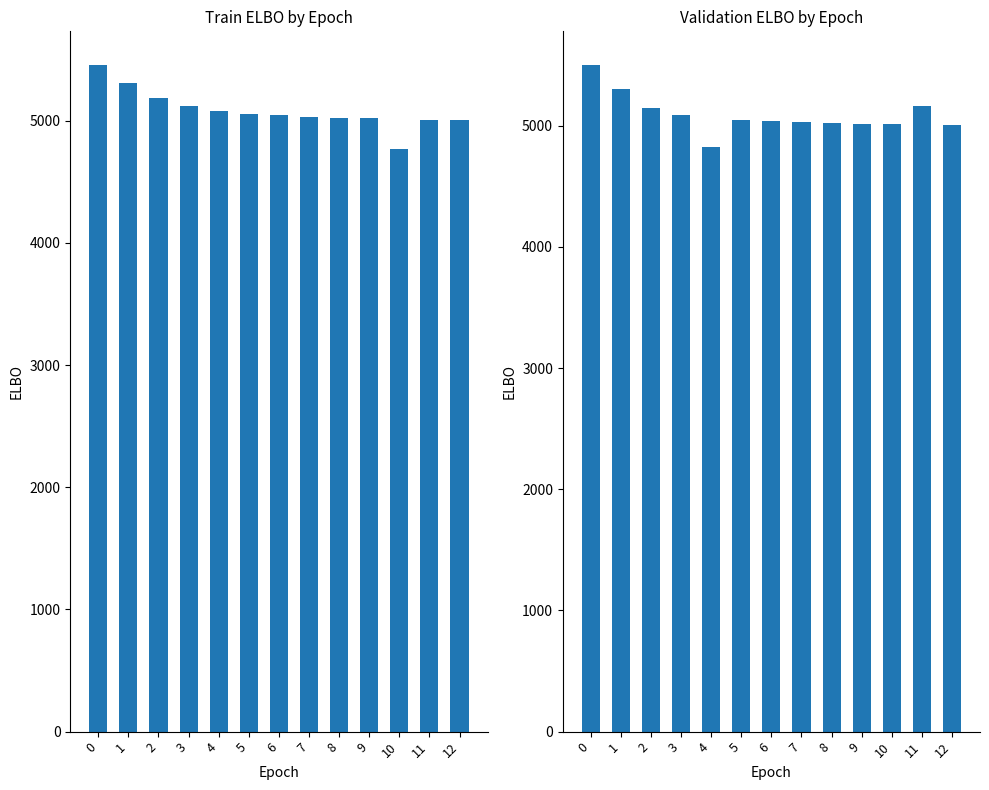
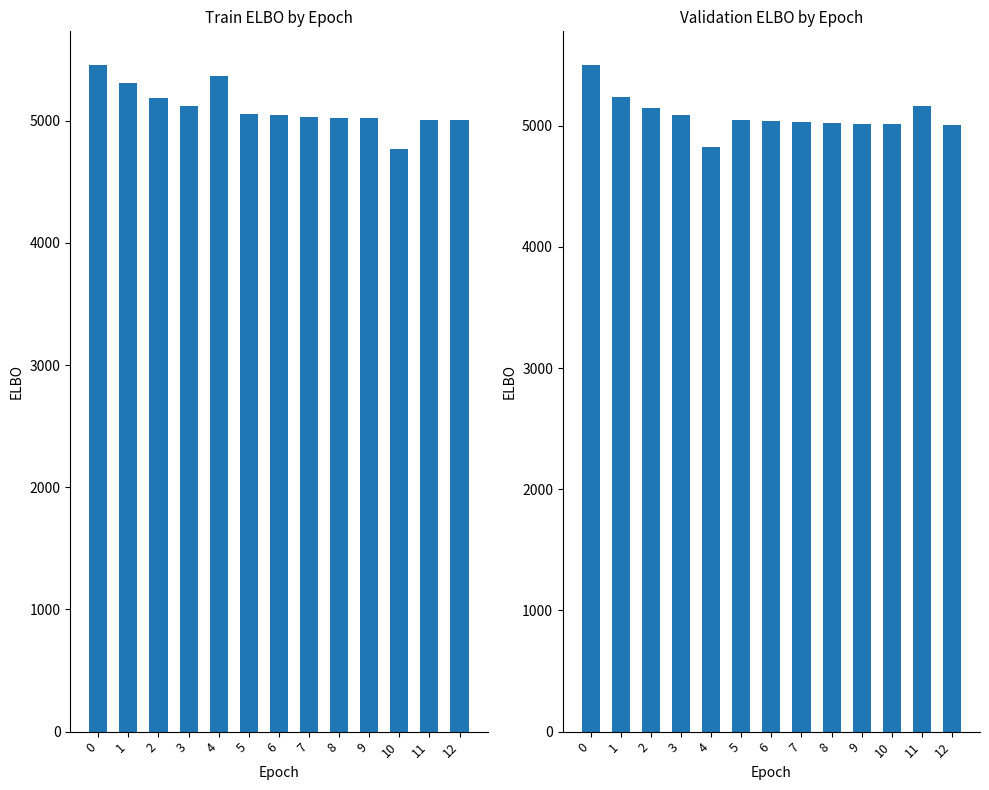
  {
    "Train ELBO by Epoch": {
      "0": 5460,
      "1": 5310,
      "2": 5180,
      "3": 5120,
-     "4": 5080,
+     "4": 5360,
      "5": 5060,
      "6": 5040,
      "7": 5030,
      "8": 5020,
      "9": 5020,
      "10": 4770,
      "11": 5010,
      "12": 5010
    },
    "Validation ELBO by Epoch": {
      "0": 5500,
-     "1": 5300,
+     "1": 5240,
      "2": 5150,
      "3": 5090,
      "4": 4820,
      "5": 5050,
      "6": 5040,
      "7": 5030,
      "8": 5020,
      "9": 5020,
      "10": 5010,
      "11": 5160,
      "12": 5010
    }
  }
